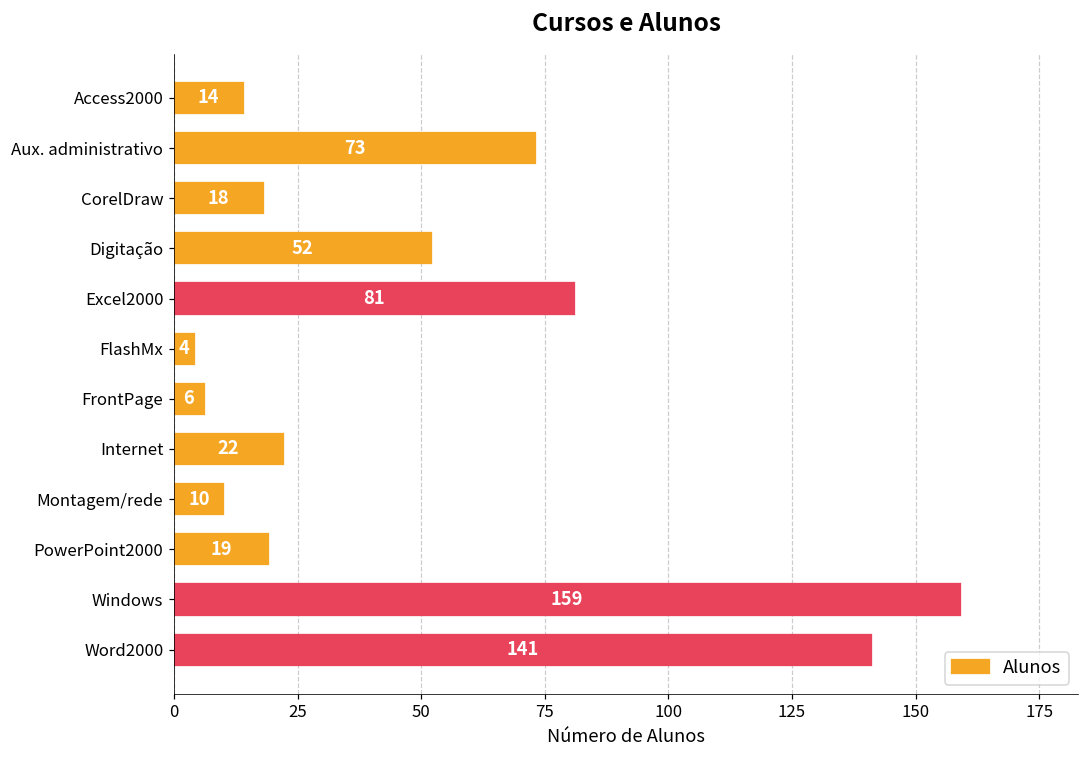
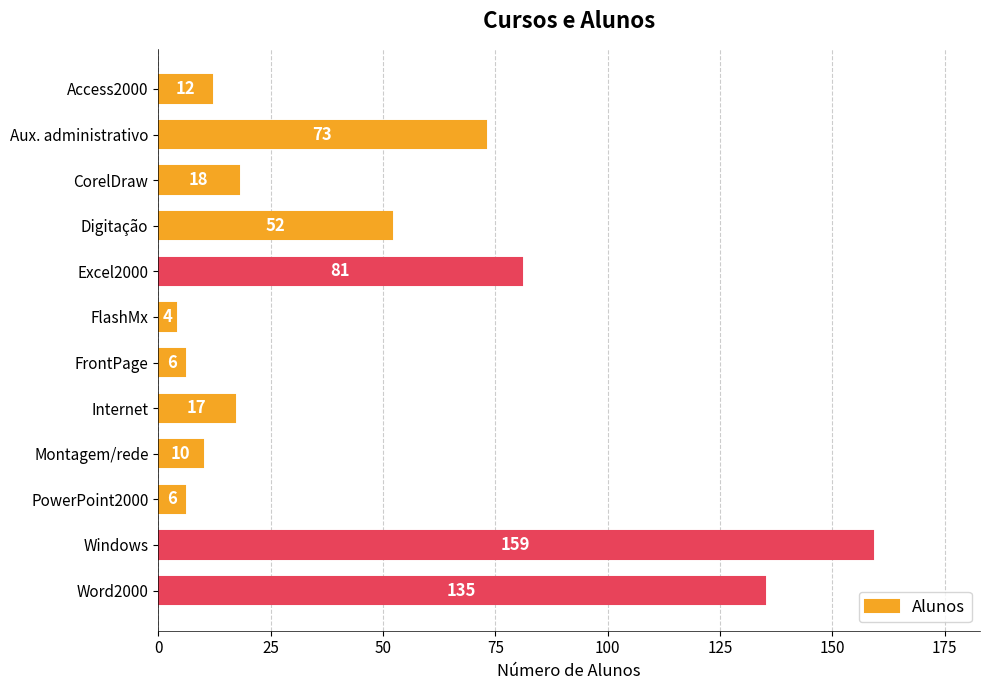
  {
-   "Access2000": 14,
+   "Access2000": 12,
    "Aux. administrativo": 73,
    "CorelDraw": 18,
    "Digitação": 52,
    "Excel2000": 81,
    "FlashMx": 4,
    "FrontPage": 6,
-   "Internet": 22,
+   "Internet": 17,
    "Montagem/rede": 10,
-   "PowerPoint2000": 19,
+   "PowerPoint2000": 6,
    "Windows": 159,
-   "Word2000": 141
+   "Word2000": 135
  }
